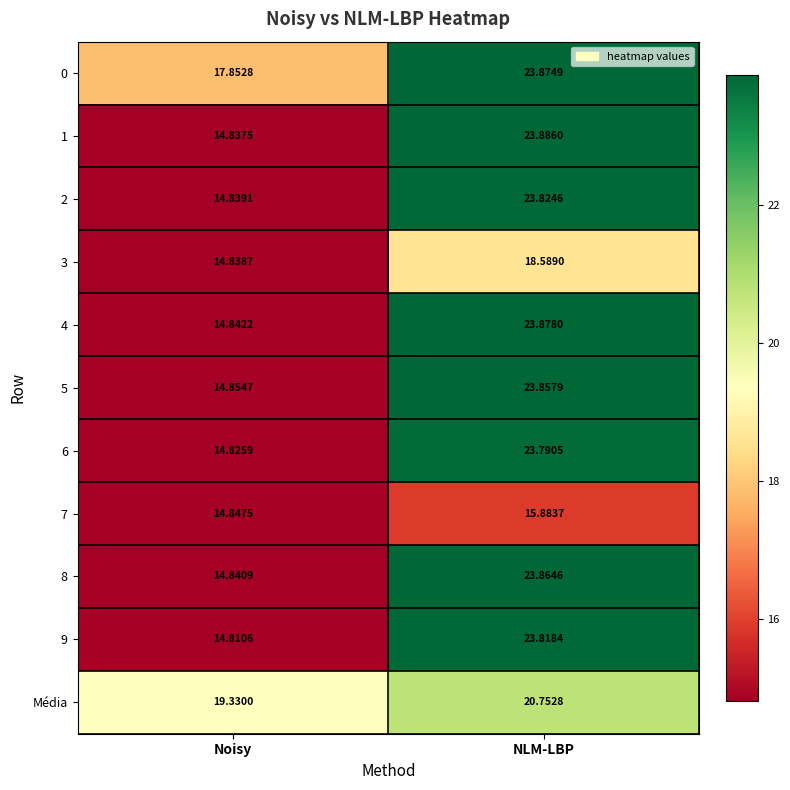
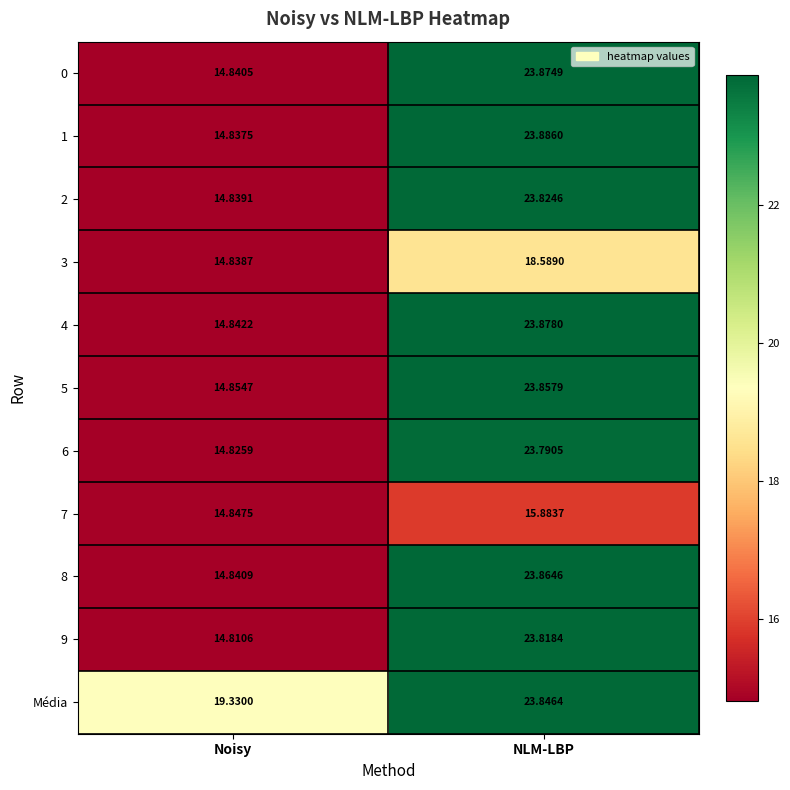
  {
    "0": {
-     "Noisy": 17.8528,
+     "Noisy": 14.8405,
      "NLM-LBP": 23.8749
    },
    "1": {
      "Noisy": 14.8375,
      "NLM-LBP": 23.8860
    },
    "2": {
      "Noisy": 14.8391,
      "NLM-LBP": 23.8246
    },
    "3": {
      "Noisy": 14.8387,
      "NLM-LBP": 18.5890
    },
    "4": {
      "Noisy": 14.8422,
      "NLM-LBP": 23.8780
    },
    "5": {
      "Noisy": 14.8547,
      "NLM-LBP": 23.8579
    },
    "6": {
      "Noisy": 14.8259,
      "NLM-LBP": 23.7905
    },
    "7": {
      "Noisy": 14.8475,
      "NLM-LBP": 15.8837
    },
    "8": {
      "Noisy": 14.8409,
      "NLM-LBP": 23.8646
    },
    "9": {
      "Noisy": 14.8106,
      "NLM-LBP": 23.8184
    },
    "Média": {
      "Noisy": 19.3300,
-     "NLM-LBP": 20.7528
+     "NLM-LBP": 23.8464
    }
  }
